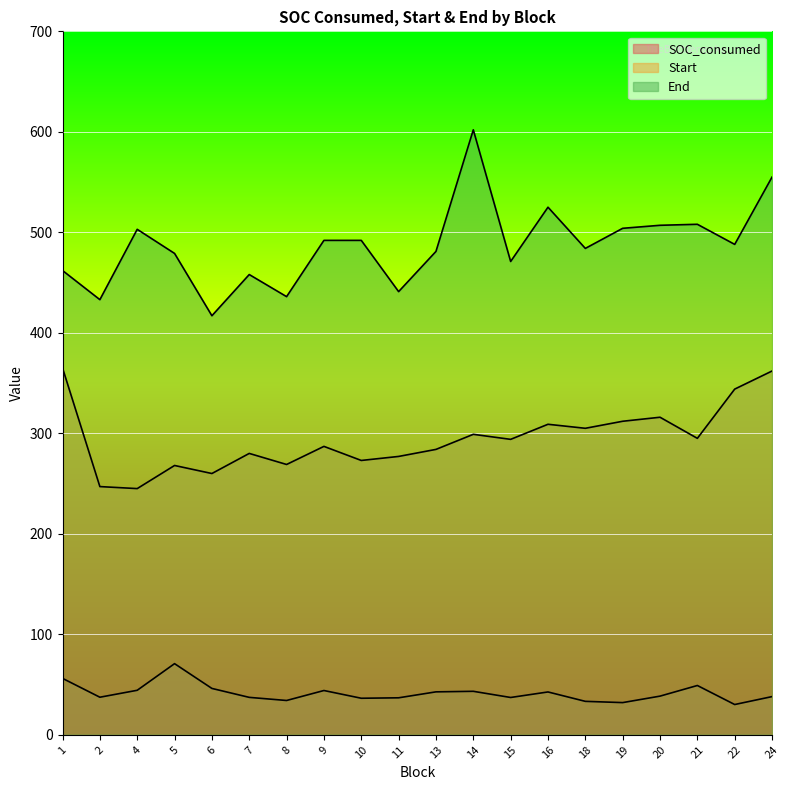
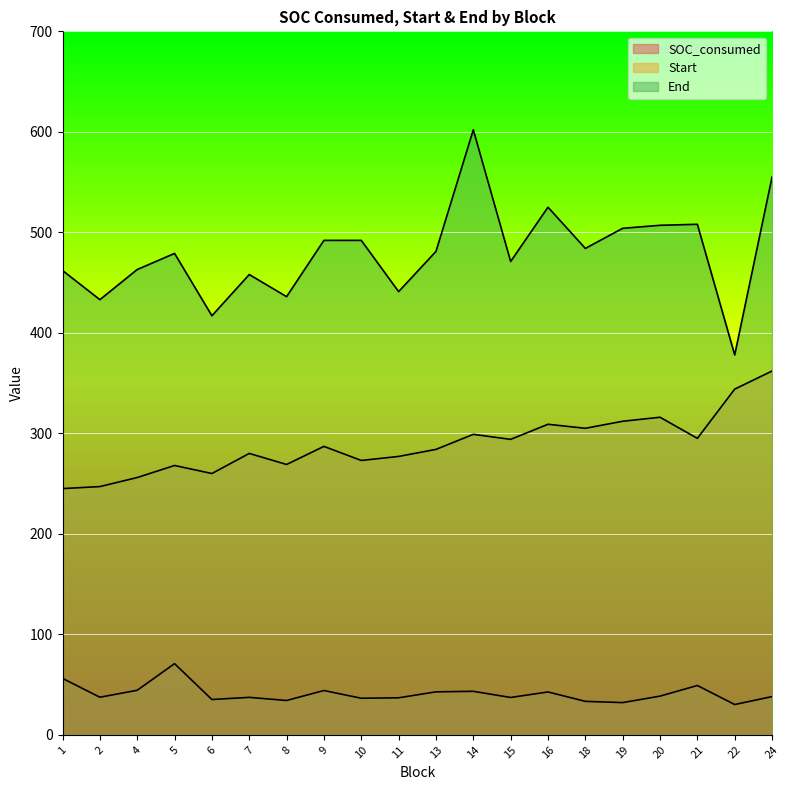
  {
    "SOC_consumed": {
      "1": 56,
      "2": 37,
      "4": 44,
      "5": 71,
-     "6": 46,
+     "6": 35,
      "7": 37,
      "8": 34,
      "9": 44,
      "10": 36,
      "11": 37,
      "13": 43,
      "14": 43,
      "15": 37,
      "16": 43,
      "18": 33,
      "19": 32,
      "20": 38,
      "21": 49,
      "22": 30,
      "24": 38
    },
    "Start": {
-     "1": 365,
+     "1": 245,
      "2": 247,
-     "4": 245,
+     "4": 256,
      "5": 268,
      "6": 260,
      "7": 280,
      "8": 269,
      "9": 287,
      "10": 273,
      "11": 277,
      "13": 284,
      "14": 299,
      "15": 294,
      "16": 309,
      "18": 305,
      "19": 312,
      "20": 316,
      "21": 295,
      "22": 344,
      "24": 362
    },
    "End": {
      "1": 462,
      "2": 433,
-     "4": 503,
+     "4": 463,
      "5": 479,
      "6": 417,
      "7": 458,
      "8": 436,
      "9": 492,
      "10": 492,
      "11": 441,
      "13": 481,
      "14": 602,
      "15": 471,
      "16": 525,
      "18": 484,
      "19": 504,
      "20": 507,
      "21": 508,
-     "22": 488,
+     "22": 378,
      "24": 555
    }
  }
